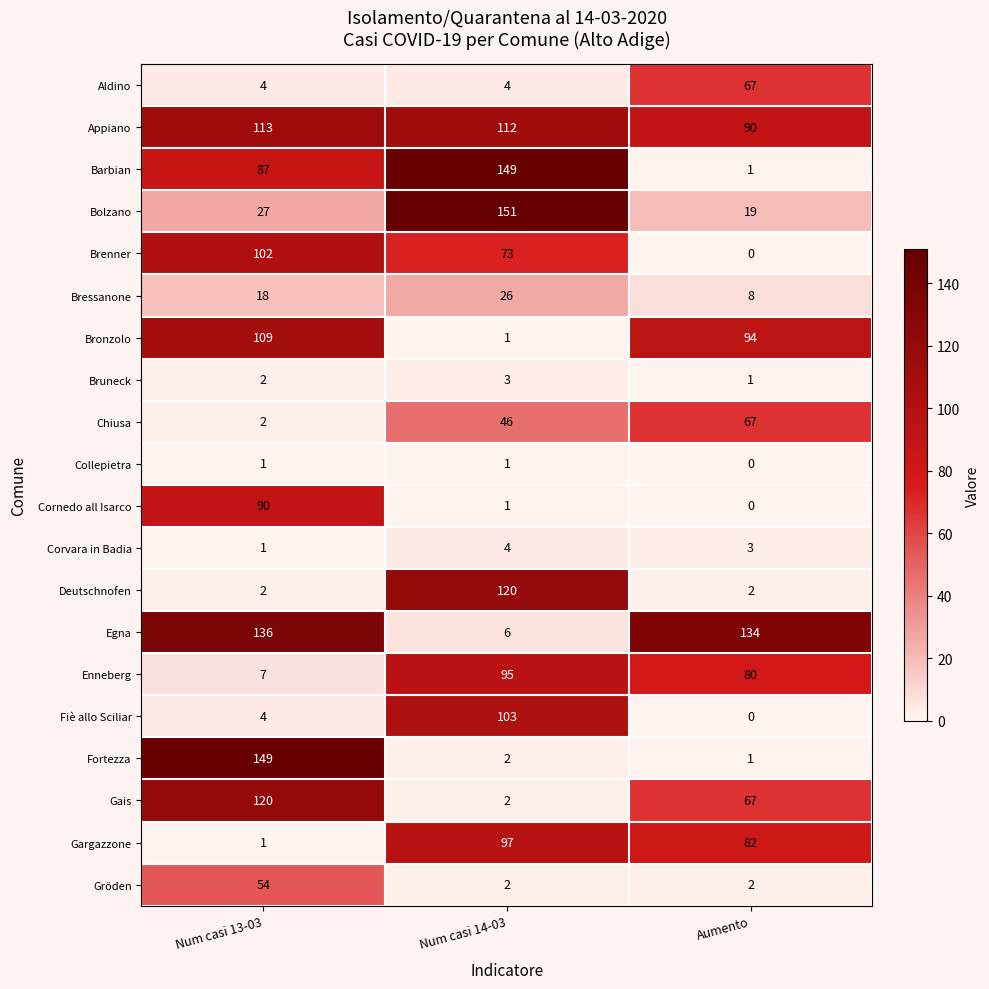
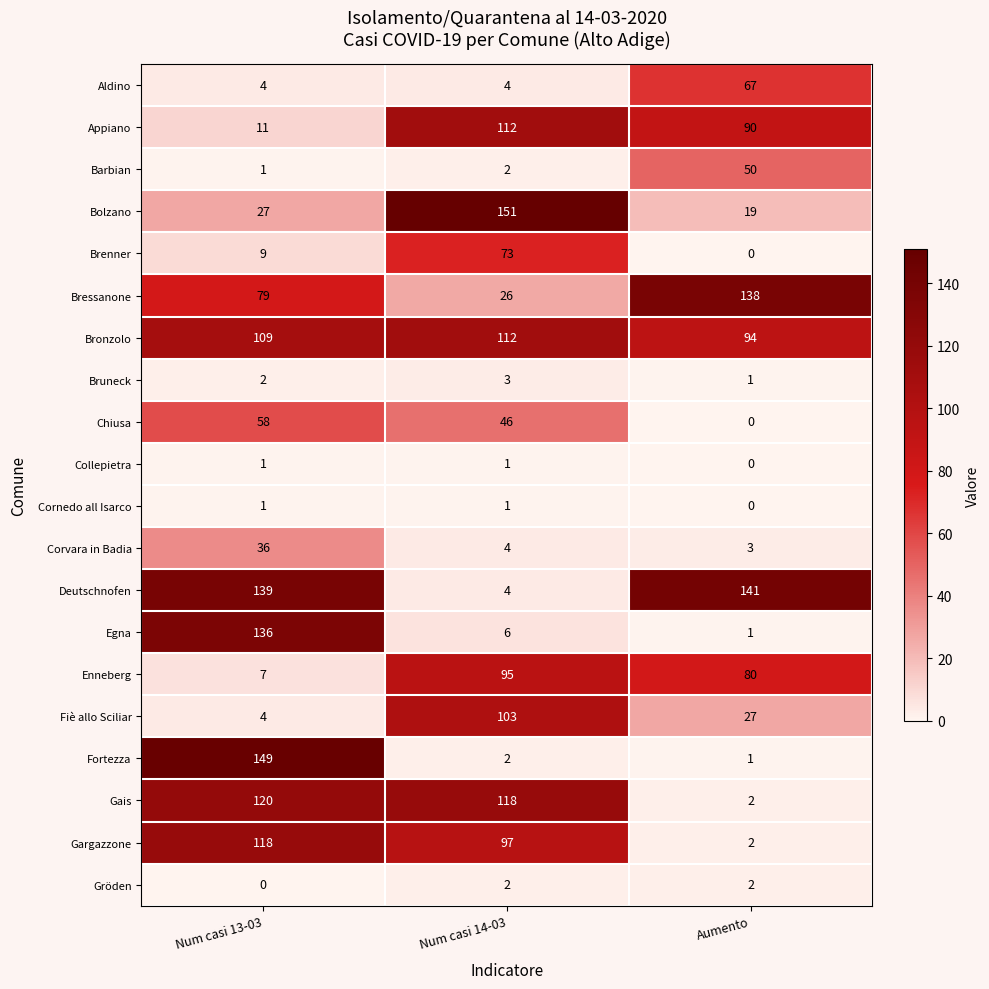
  {
    "Aldino": {
      "Num casi 13-03": 4,
      "Num casi 14-03": 4,
      "Aumento": 67
    },
    "Appiano": {
-     "Num casi 13-03": 113,
+     "Num casi 13-03": 11,
      "Num casi 14-03": 112,
      "Aumento": 90
    },
    "Barbian": {
-     "Num casi 13-03": 87,
-     "Num casi 14-03": 149,
-     "Aumento": 1
+     "Num casi 13-03": 1,
+     "Num casi 14-03": 2,
+     "Aumento": 50
    },
    "Bolzano": {
      "Num casi 13-03": 27,
      "Num casi 14-03": 151,
      "Aumento": 19
    },
    "Brenner": {
-     "Num casi 13-03": 102,
+     "Num casi 13-03": 9,
      "Num casi 14-03": 73,
      "Aumento": 0
    },
    "Bressanone": {
-     "Num casi 13-03": 18,
+     "Num casi 13-03": 79,
      "Num casi 14-03": 26,
-     "Aumento": 8
+     "Aumento": 138
    },
    "Bronzolo": {
      "Num casi 13-03": 109,
-     "Num casi 14-03": 1,
+     "Num casi 14-03": 112,
      "Aumento": 94
    },
    "Bruneck": {
      "Num casi 13-03": 2,
      "Num casi 14-03": 3,
      "Aumento": 1
    },
    "Chiusa": {
-     "Num casi 13-03": 2,
+     "Num casi 13-03": 58,
      "Num casi 14-03": 46,
-     "Aumento": 67
+     "Aumento": 0
    },
    "Collepietra": {
      "Num casi 13-03": 1,
      "Num casi 14-03": 1,
      "Aumento": 0
    },
    "Cornedo all Isarco": {
-     "Num casi 13-03": 90,
+     "Num casi 13-03": 1,
      "Num casi 14-03": 1,
      "Aumento": 0
    },
    "Corvara in Badia": {
-     "Num casi 13-03": 1,
+     "Num casi 13-03": 36,
      "Num casi 14-03": 4,
      "Aumento": 3
    },
    "Deutschnofen": {
-     "Num casi 13-03": 2,
-     "Num casi 14-03": 120,
-     "Aumento": 2
+     "Num casi 13-03": 139,
+     "Num casi 14-03": 4,
+     "Aumento": 141
    },
    "Egna": {
      "Num casi 13-03": 136,
      "Num casi 14-03": 6,
-     "Aumento": 134
+     "Aumento": 1
    },
    "Enneberg": {
      "Num casi 13-03": 7,
      "Num casi 14-03": 95,
      "Aumento": 80
    },
    "Fiè allo Sciliar": {
      "Num casi 13-03": 4,
      "Num casi 14-03": 103,
-     "Aumento": 0
+     "Aumento": 27
    },
    "Fortezza": {
      "Num casi 13-03": 149,
      "Num casi 14-03": 2,
      "Aumento": 1
    },
    "Gais": {
      "Num casi 13-03": 120,
-     "Num casi 14-03": 2,
-     "Aumento": 67
+     "Num casi 14-03": 118,
+     "Aumento": 2
    },
    "Gargazzone": {
-     "Num casi 13-03": 1,
+     "Num casi 13-03": 118,
      "Num casi 14-03": 97,
-     "Aumento": 82
+     "Aumento": 2
    },
    "Gröden": {
-     "Num casi 13-03": 54,
+     "Num casi 13-03": 0,
      "Num casi 14-03": 2,
      "Aumento": 2
    }
  }
